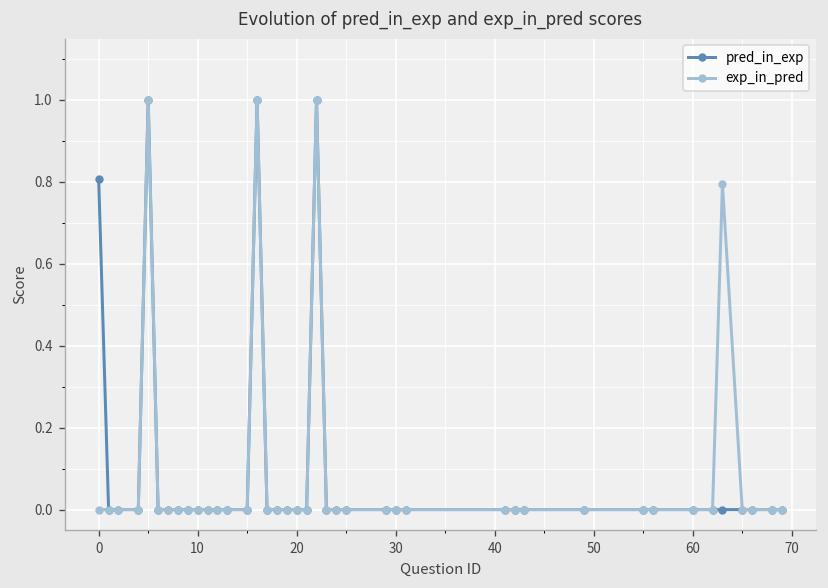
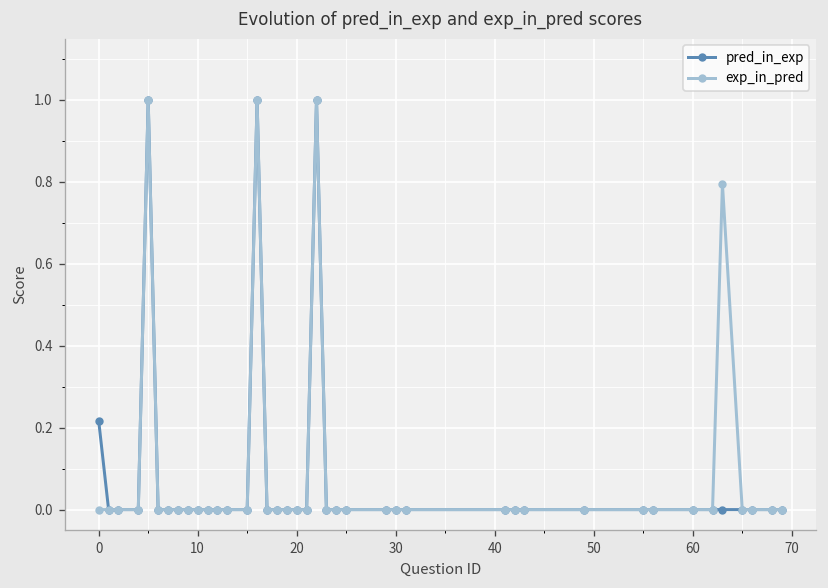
  {
    "pred_in_exp": {
-     "0": 0.81
+     "0": 0.22
    },
    "exp_in_pred": {
      "0": 0.00
    }
  }
